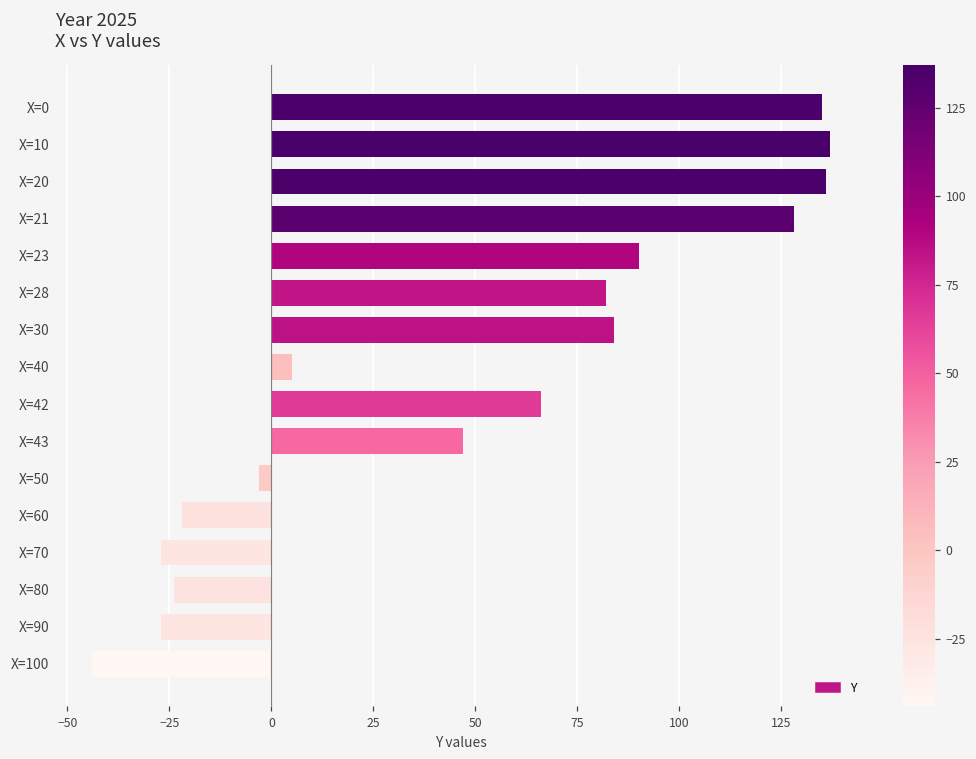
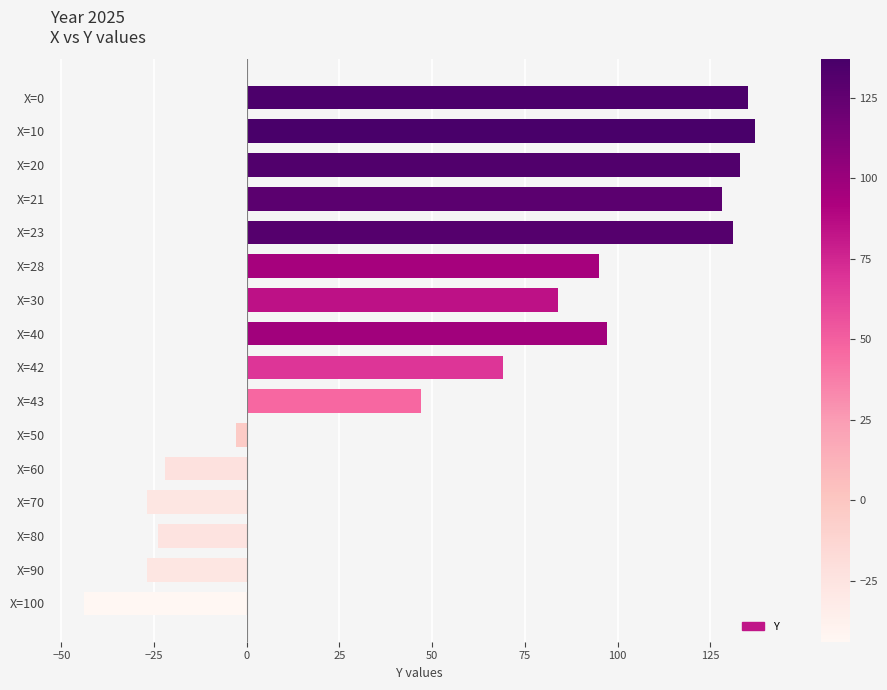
  {
    "X=0": 135,
    "X=10": 137,
-   "X=20": 136,
+   "X=20": 133,
    "X=21": 128,
-   "X=23": 90,
-   "X=28": 82,
+   "X=23": 131,
+   "X=28": 95,
    "X=30": 84,
-   "X=40": 5,
-   "X=42": 66,
+   "X=40": 97,
+   "X=42": 69,
    "X=43": 47,
    "X=50": -3,
    "X=60": -22,
    "X=70": -27,
    "X=80": -24,
    "X=90": -27,
    "X=100": -44
  }
